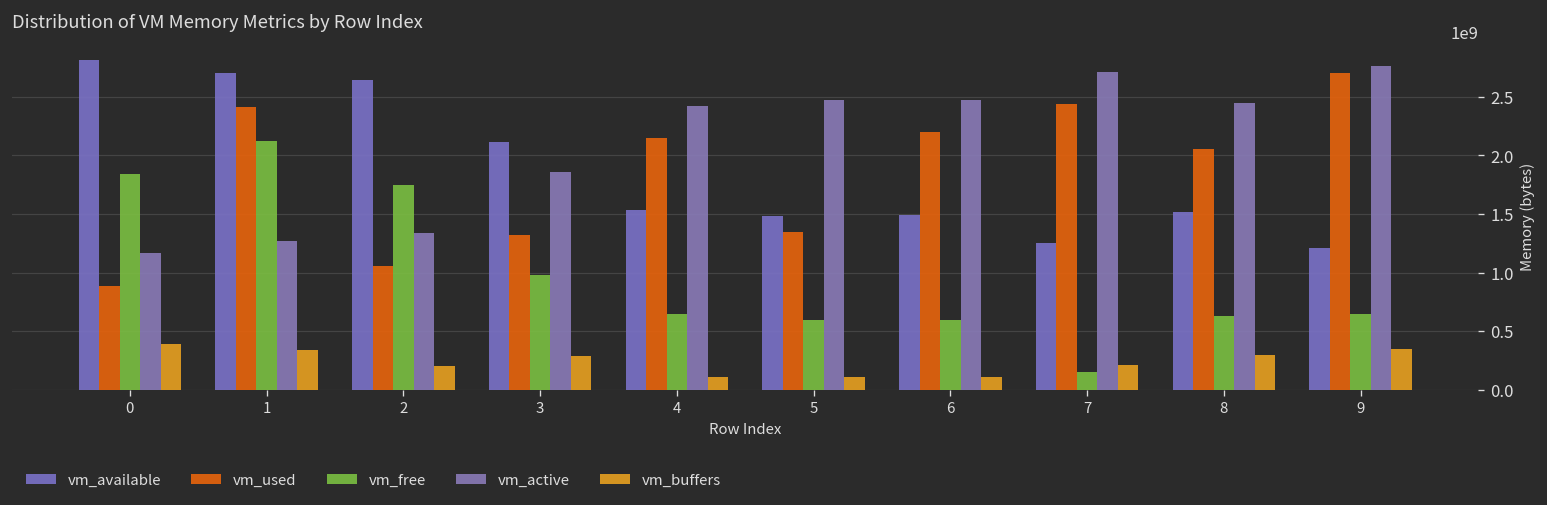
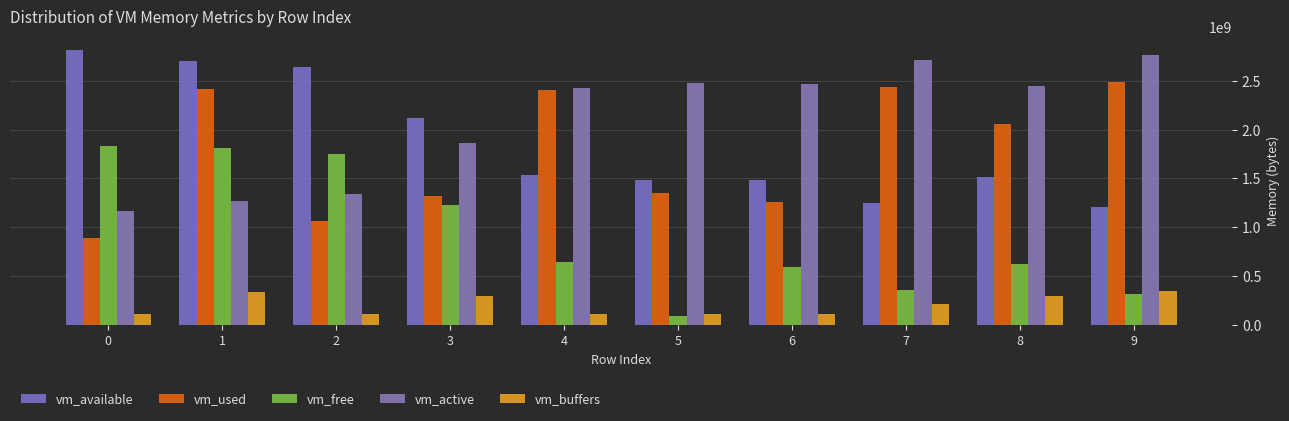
  {
    "vm_used": {
      "0": 900000000,
      "1": 2400000000,
      "2": 1100000000,
      "3": 1300000000,
-     "4": 2200000000,
+     "4": 2400000000,
      "5": 1300000000,
-     "6": 2200000000,
+     "6": 1300000000,
      "7": 2400000000,
      "8": 2100000000,
-     "9": 2700000000
+     "9": 2500000000
    },
    "vm_free": {
      "0": 1800000000,
-     "1": 2100000000,
+     "1": 1800000000,
      "2": 1800000000,
-     "3": 1000000000,
+     "3": 1200000000,
      "4": 600000000,
-     "5": 600000000,
+     "5": 100000000,
      "6": 600000000,
-     "7": 100000000,
+     "7": 400000000,
      "8": 600000000,
-     "9": 600000000
+     "9": 300000000
    },
    "vm_buffers": {
-     "0": 400000000,
+     "0": 100000000,
      "1": 300000000,
-     "2": 200000000,
+     "2": 100000000,
      "3": 300000000,
      "4": 100000000,
      "5": 100000000,
      "6": 100000000,
      "7": 200000000,
      "8": 300000000,
      "9": 300000000
    }
  }
